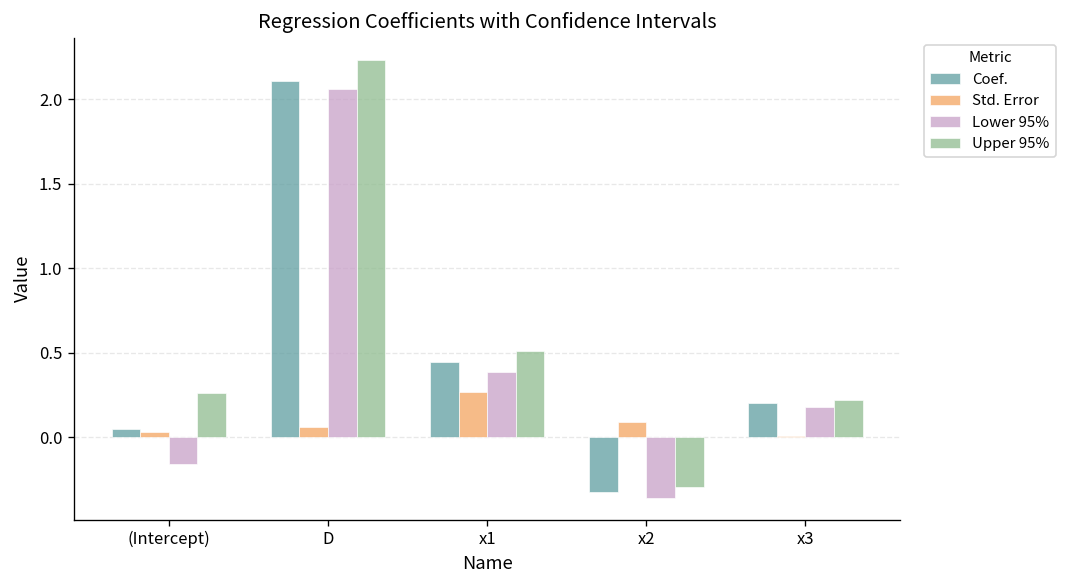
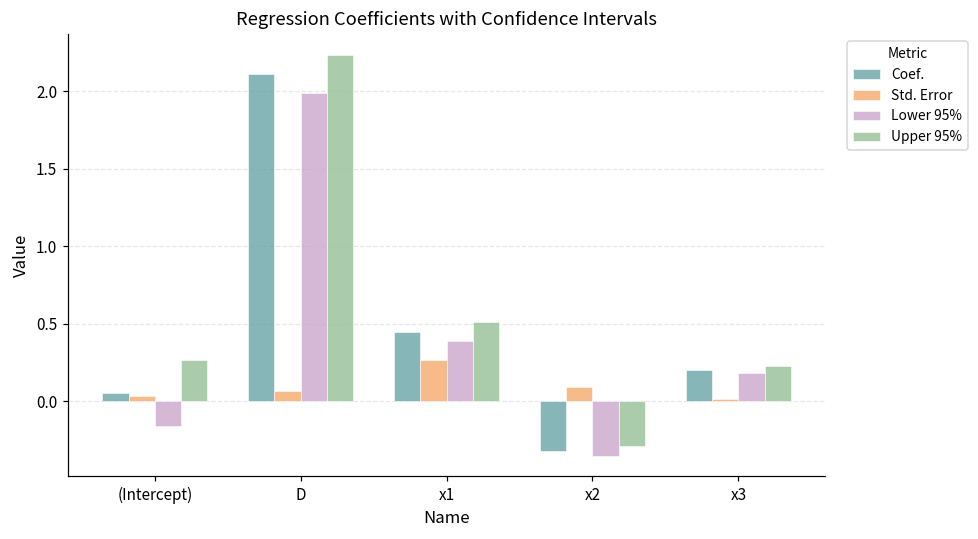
  {
    "Std. Error": {
      "(Intercept)": 0.03,
      "D": 0.06,
      "x1": 0.27,
      "x2": 0.09
    },
    "Lower 95%": {
      "(Intercept)": -0.16,
-     "D": 2.06,
+     "D": 1.99,
      "x1": 0.39,
      "x2": -0.36,
      "x3": 0.18
    }
  }
